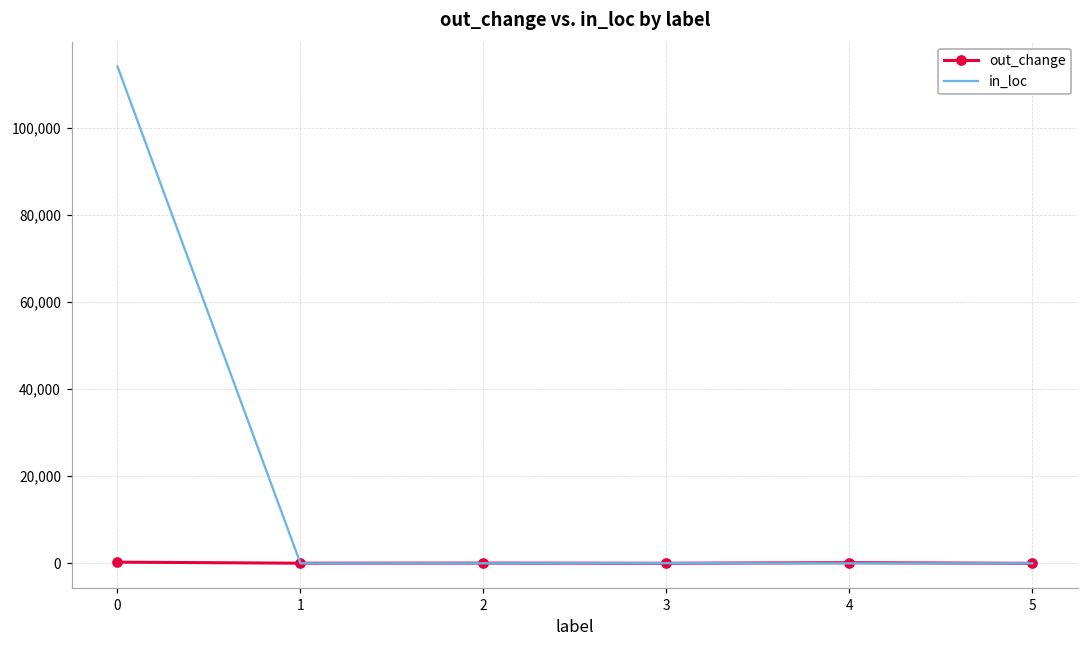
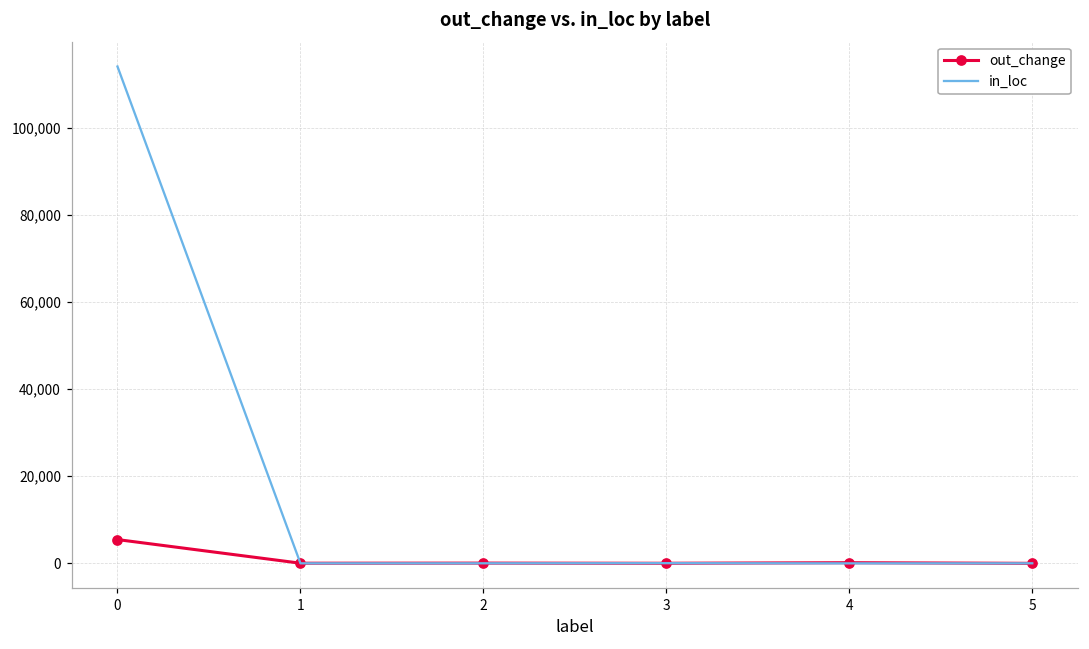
  {
    "out_change": {
-     "0": "0"
+     "0": "5,000"
    },
    "in_loc": {
      "0": "114,000"
    }
  }
